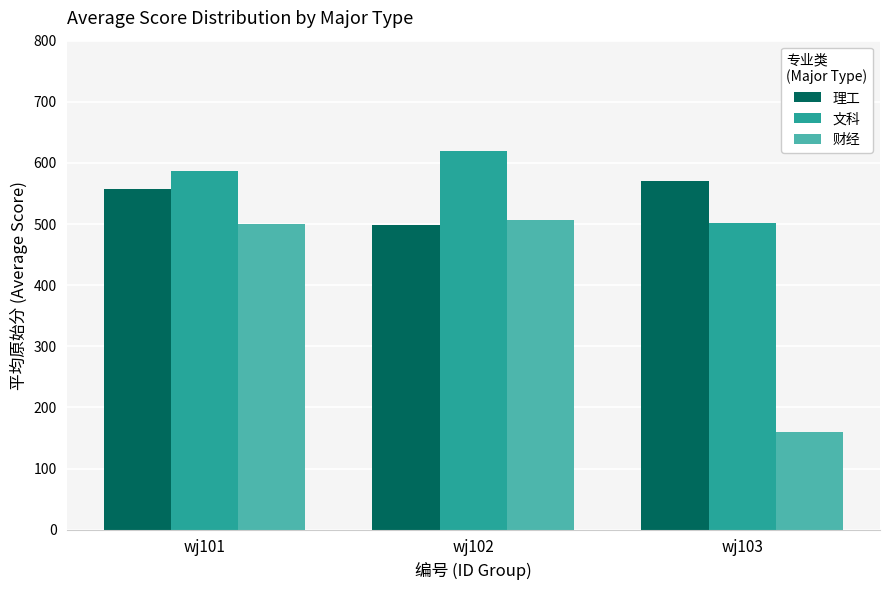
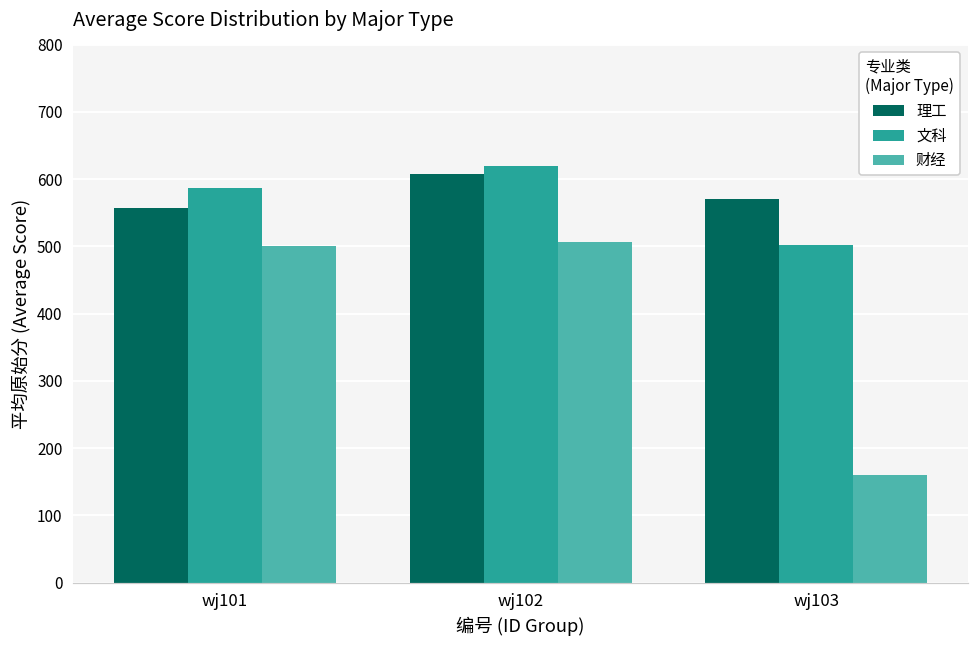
  {
    "理工": {
      "wj101": 560,
-     "wj102": 500,
+     "wj102": 610,
      "wj103": 570
    }
  }
